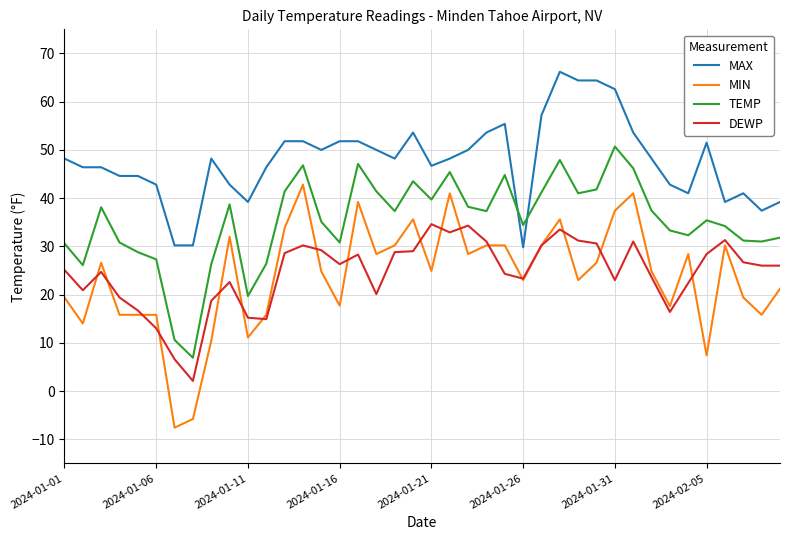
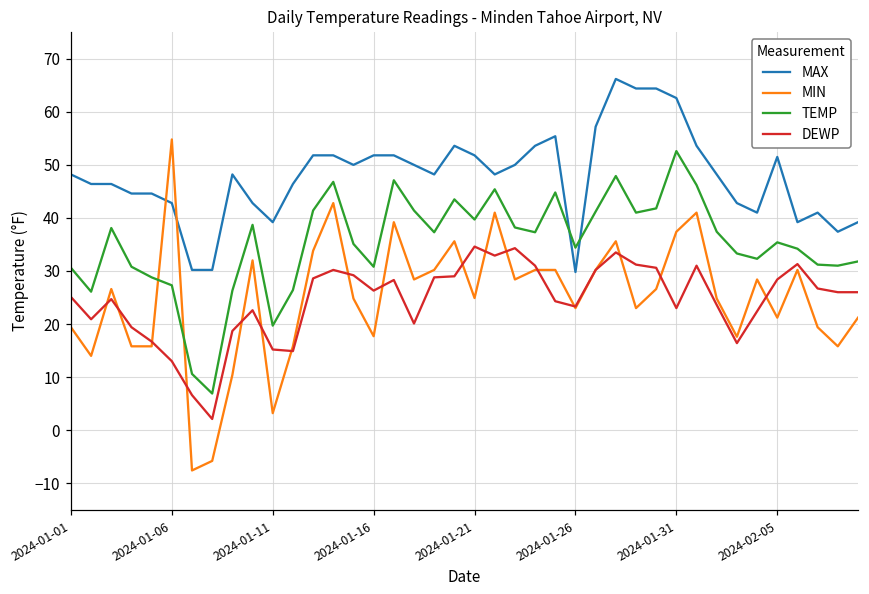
  {
    "MAX": {
      "2024-01-01": 48,
      "2024-01-06": 43,
      "2024-01-11": 39,
      "2024-01-16": 52,
-     "2024-01-21": 47,
+     "2024-01-21": 52,
      "2024-01-26": 30,
      "2024-01-31": 63,
      "2024-02-05": 52
    },
    "MIN": {
      "2024-01-01": 19,
-     "2024-01-06": 16,
-     "2024-01-11": 11,
+     "2024-01-06": 55,
+     "2024-01-11": 3,
      "2024-01-16": 18,
      "2024-01-21": 25,
      "2024-01-31": 37,
-     "2024-02-05": 7
+     "2024-02-05": 21
    },
    "TEMP": {
      "2024-01-01": 31,
      "2024-01-06": 27,
      "2024-01-11": 20,
      "2024-01-16": 31,
      "2024-01-21": 40,
      "2024-01-26": 34,
-     "2024-01-31": 51,
+     "2024-01-31": 53,
      "2024-02-05": 35
    },
    "DEWP": {
      "2024-01-01": 25,
      "2024-01-06": 13,
      "2024-01-11": 15,
      "2024-01-16": 26,
      "2024-01-21": 35,
      "2024-01-31": 23,
      "2024-02-05": 28
    }
  }
